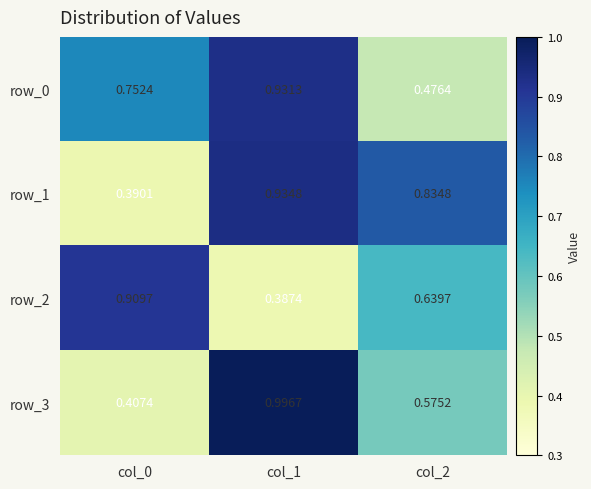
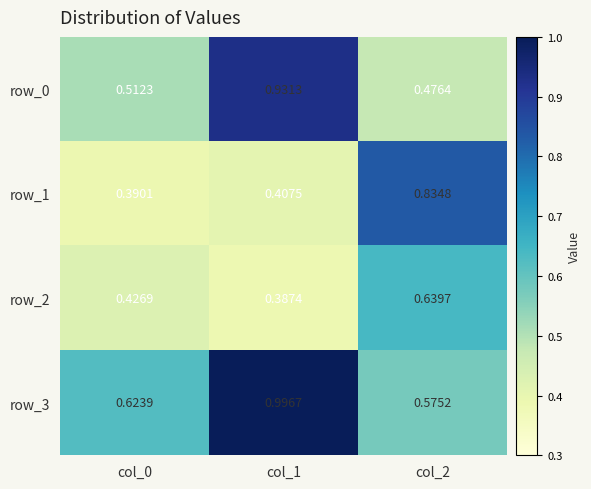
  {
    "row_0": {
-     "col_0": 0.7524,
+     "col_0": 0.5123,
      "col_1": 0.9313,
      "col_2": 0.4764
    },
    "row_1": {
      "col_0": 0.3901,
-     "col_1": 0.9348,
+     "col_1": 0.4075,
      "col_2": 0.8348
    },
    "row_2": {
-     "col_0": 0.9097,
+     "col_0": 0.4269,
      "col_1": 0.3874,
      "col_2": 0.6397
    },
    "row_3": {
-     "col_0": 0.4074,
+     "col_0": 0.6239,
      "col_2": 0.5752
    }
  }
